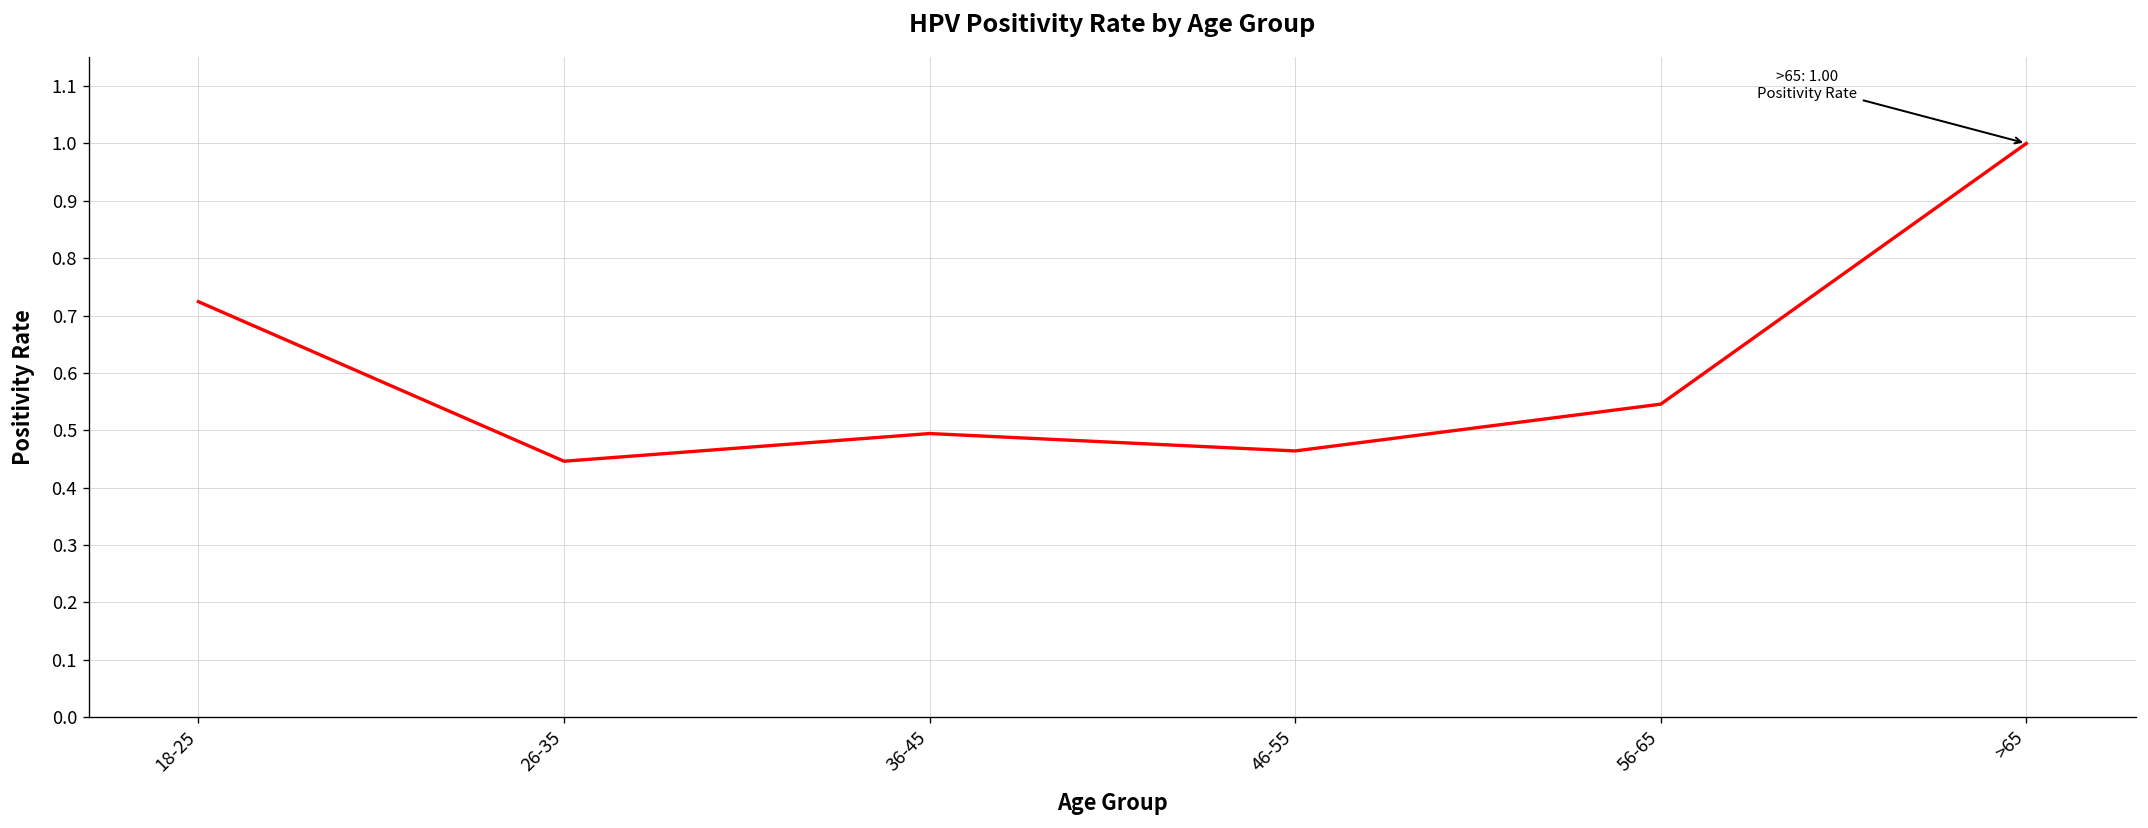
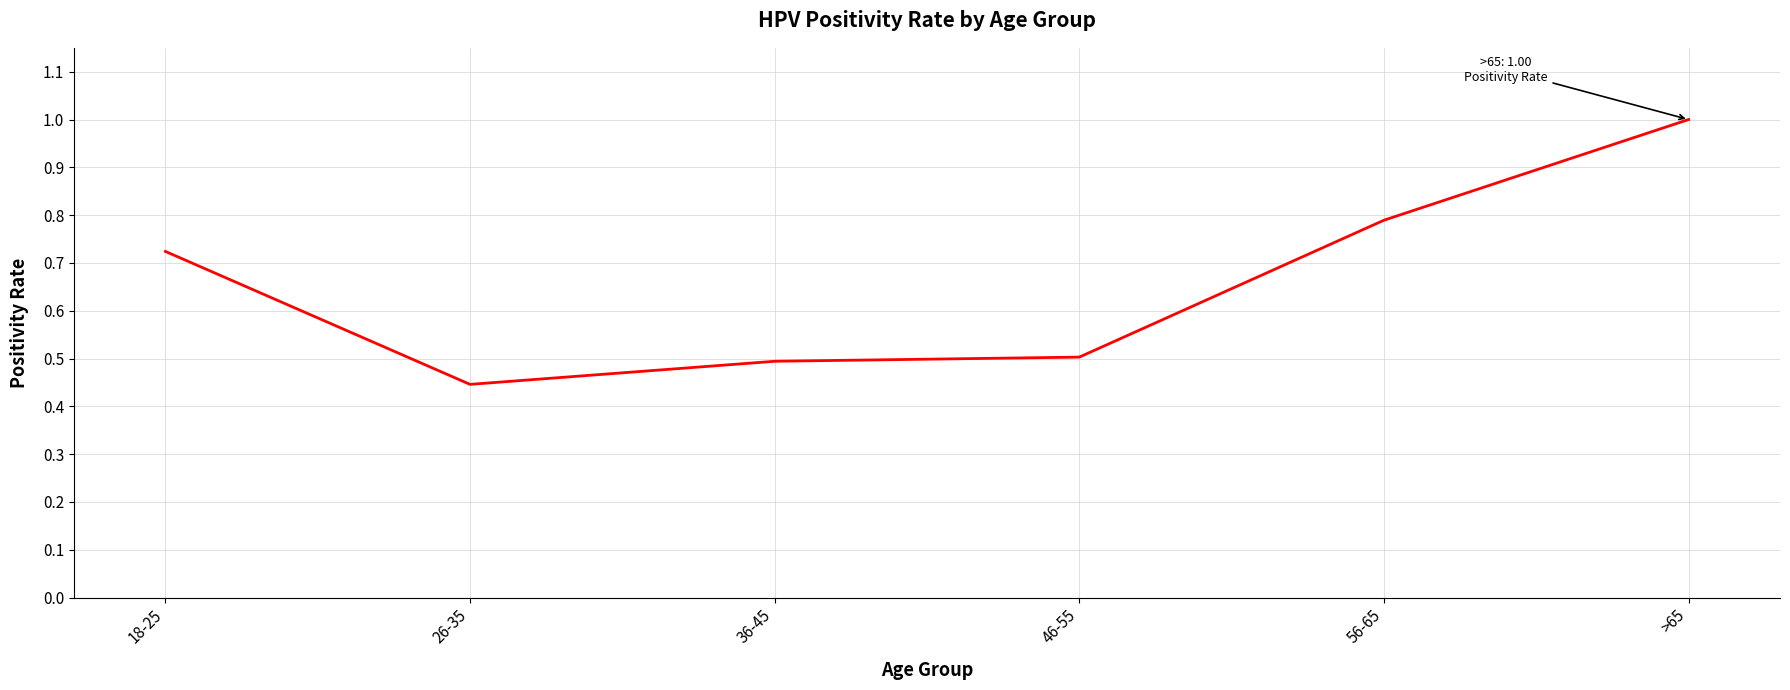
  {
    "18-25": 0.72,
    "26-35": 0.45,
    "36-45": 0.49,
-   "46-55": 0.46,
-   "56-65": 0.55
+   "46-55": 0.50,
+   "56-65": 0.79
  }
